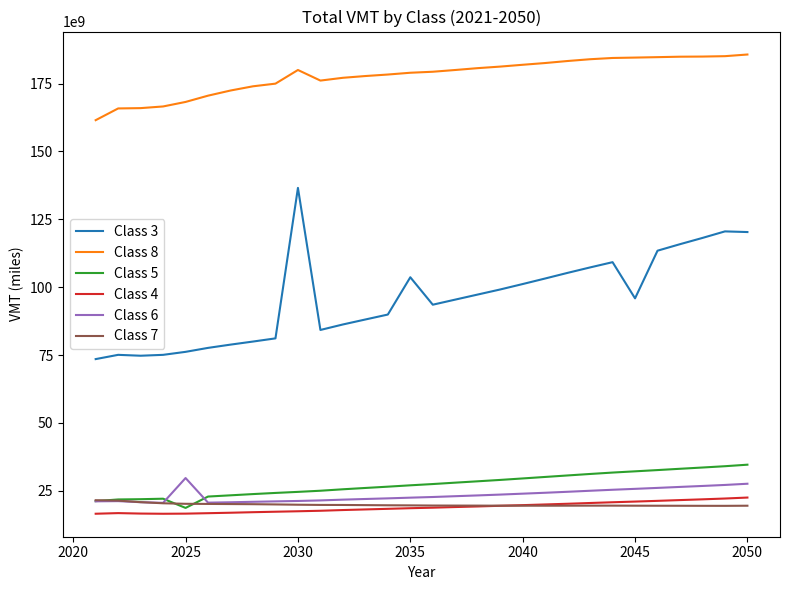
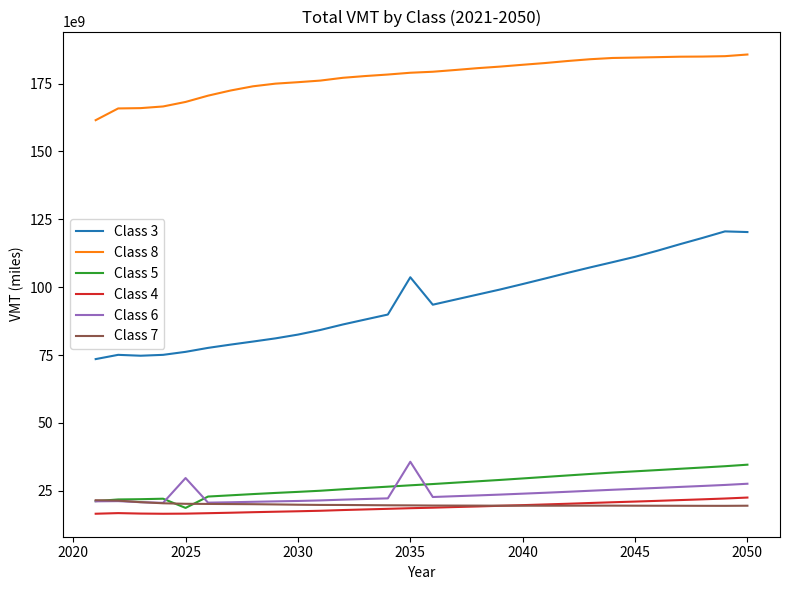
  {
    "Class 3": {
      "2025": 76000000000,
-     "2030": 137000000000,
+     "2030": 83000000000,
      "2035": 104000000000,
      "2040": 101000000000,
-     "2045": 96000000000,
+     "2045": 111000000000,
      "2050": 120000000000
    },
    "Class 8": {
      "2025": 168000000000,
-     "2030": 180000000000,
+     "2030": 176000000000,
      "2035": 179000000000,
      "2040": 182000000000,
      "2045": 185000000000,
      "2050": 186000000000
    },
    "Class 5": {
      "2025": 19000000000,
      "2030": 25000000000,
      "2035": 27000000000,
      "2040": 30000000000,
      "2045": 32000000000,
      "2050": 35000000000
    },
    "Class 4": {
      "2025": 17000000000,
      "2030": 17000000000,
      "2035": 19000000000,
      "2045": 21000000000,
      "2050": 22000000000
    },
    "Class 6": {
      "2025": 30000000000,
      "2030": 21000000000,
-     "2035": 22000000000,
+     "2035": 36000000000,
      "2040": 24000000000,
      "2045": 26000000000,
      "2050": 28000000000
    },
    "Class 7": {
      "2025": 20000000000,
      "2030": 20000000000,
      "2035": 20000000000,
      "2045": 19000000000,
      "2050": 19000000000
    }
  }
